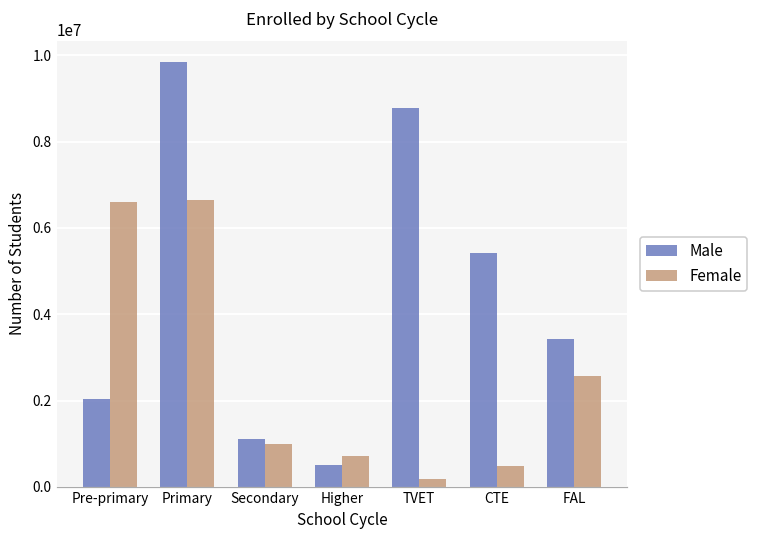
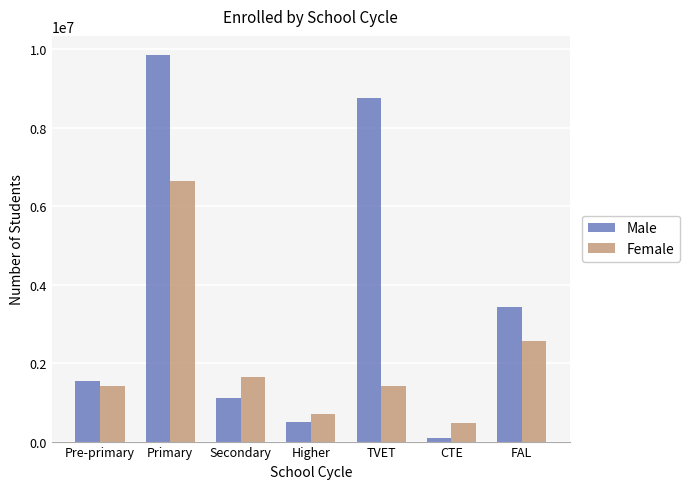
  {
    "Male": {
-     "Pre-primary": 2000000,
+     "Pre-primary": 1500000,
      "Primary": 9800000,
      "Secondary": 1100000,
      "Higher": 500000,
      "TVET": 8800000,
-     "CTE": 5400000,
+     "CTE": 100000,
      "FAL": 3400000
    },
    "Female": {
-     "Pre-primary": 6600000,
+     "Pre-primary": 1400000,
      "Primary": 6600000,
-     "Secondary": 1000000,
+     "Secondary": 1600000,
      "Higher": 700000,
-     "TVET": 200000,
+     "TVET": 1400000,
      "CTE": 500000,
      "FAL": 2600000
    }
  }
